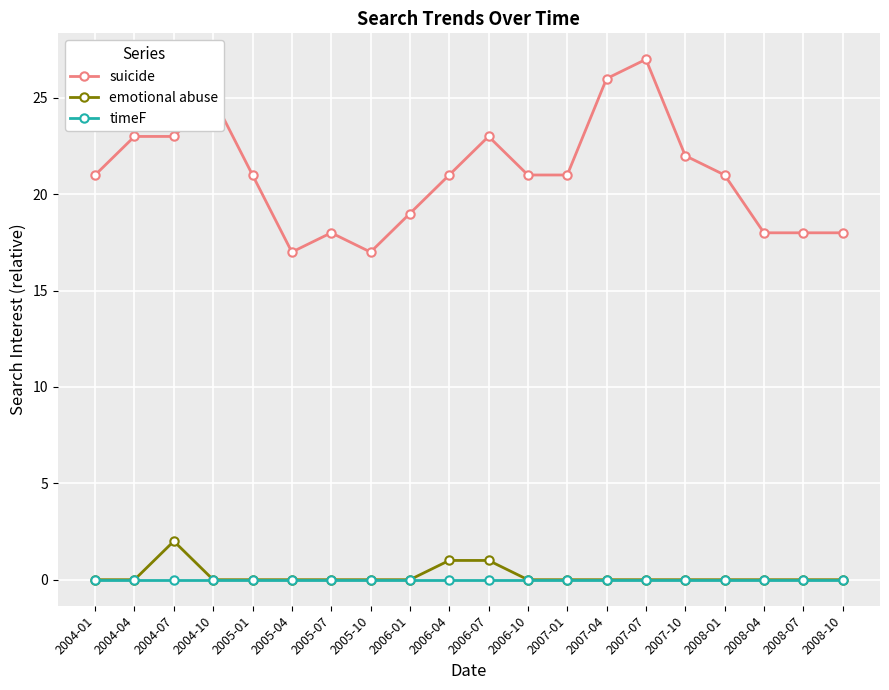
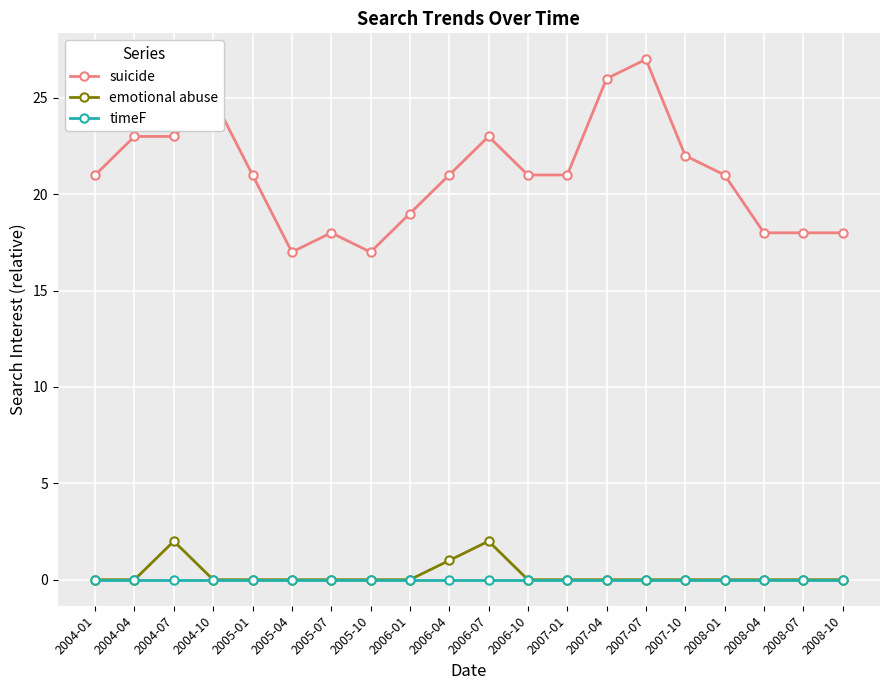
  {
    "suicide": {
      "2004-01": 21,
      "2004-04": 23,
      "2004-07": 23,
      "2005-01": 21,
      "2005-04": 17,
      "2005-07": 18,
      "2005-10": 17,
      "2006-01": 19,
      "2006-04": 21,
      "2006-07": 23,
      "2006-10": 21,
      "2007-01": 21,
      "2007-04": 26,
      "2007-07": 27,
      "2007-10": 22,
      "2008-01": 21,
      "2008-04": 18,
      "2008-07": 18,
      "2008-10": 18
    },
    "emotional abuse": {
      "2004-07": 2,
      "2006-04": 1,
-     "2006-07": 1
+     "2006-07": 2
    },
    "timeF": {
      "2004-07": 0,
      "2006-04": 0,
      "2006-07": 0
    }
  }
